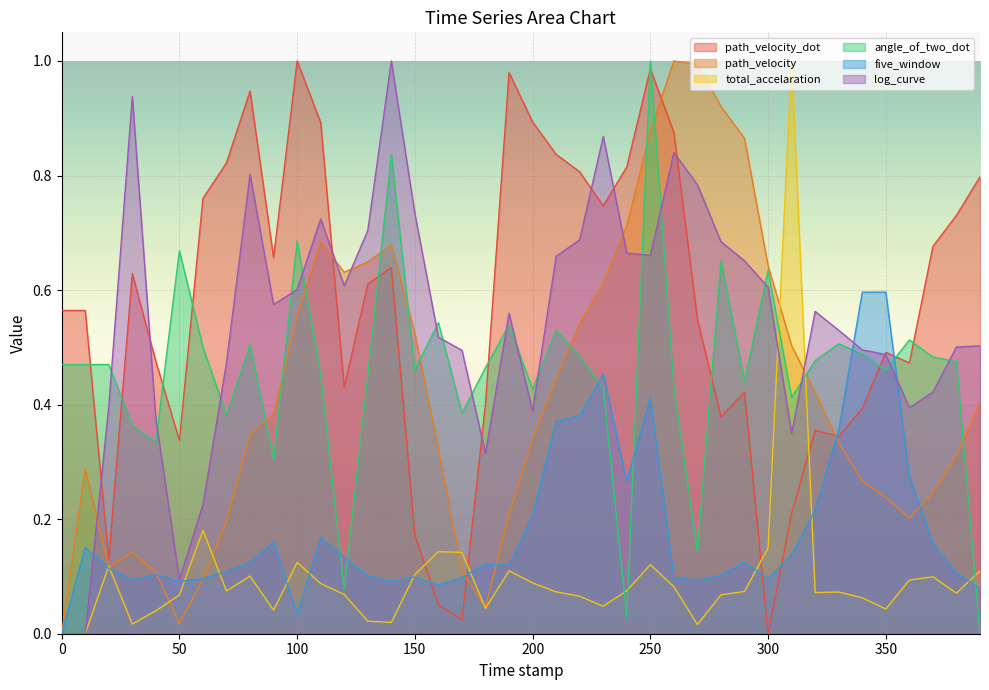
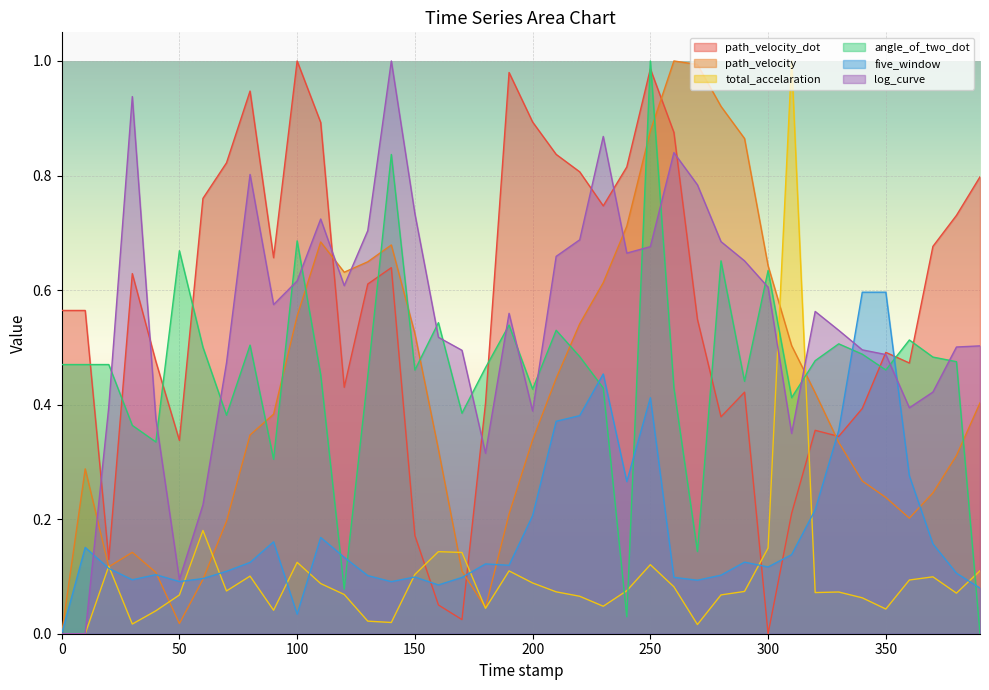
  {
    "angle_of_two_dot": {
      "0": 0.47,
      "50": 0.67,
      "100": 0.69,
      "150": 0.46,
      "200": 0.43,
      "250": 1.00,
      "300": 0.63,
      "350": 0.46
    },
    "five_window": {
      "100": 0.03,
      "200": 0.21,
      "250": 0.41,
-     "300": 0.10,
+     "300": 0.12,
      "350": 0.60
    },
    "log_curve": {
-     "100": 0.60,
+     "100": 0.62,
      "150": 0.73,
      "200": 0.39,
-     "250": 0.66,
+     "250": 0.68,
      "300": 0.60
    }
  }
